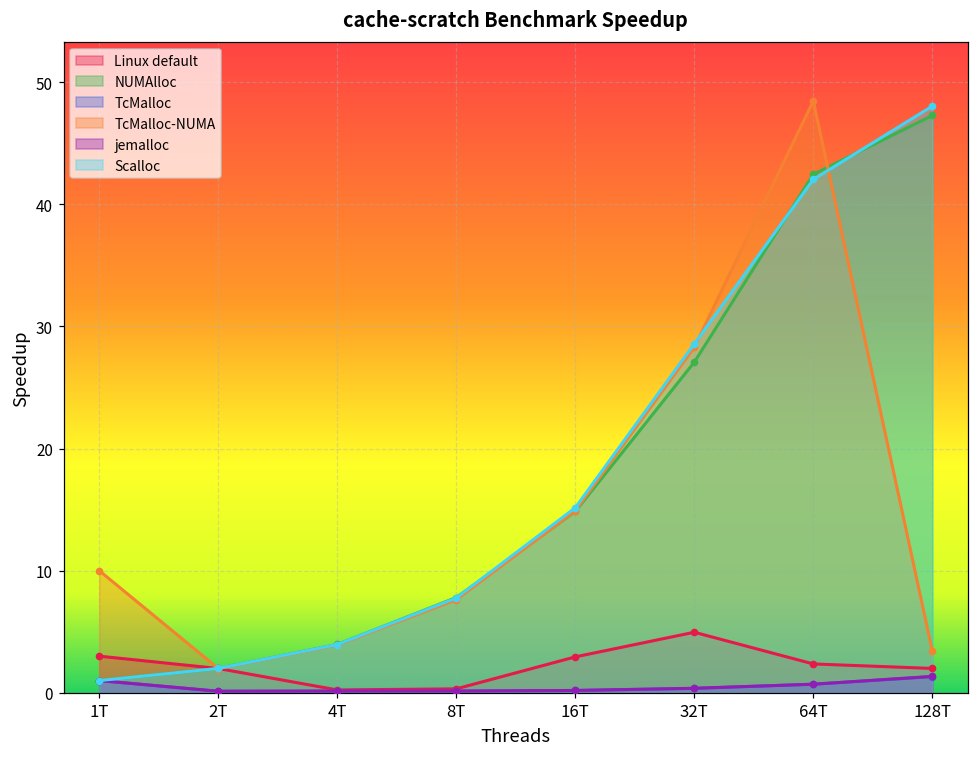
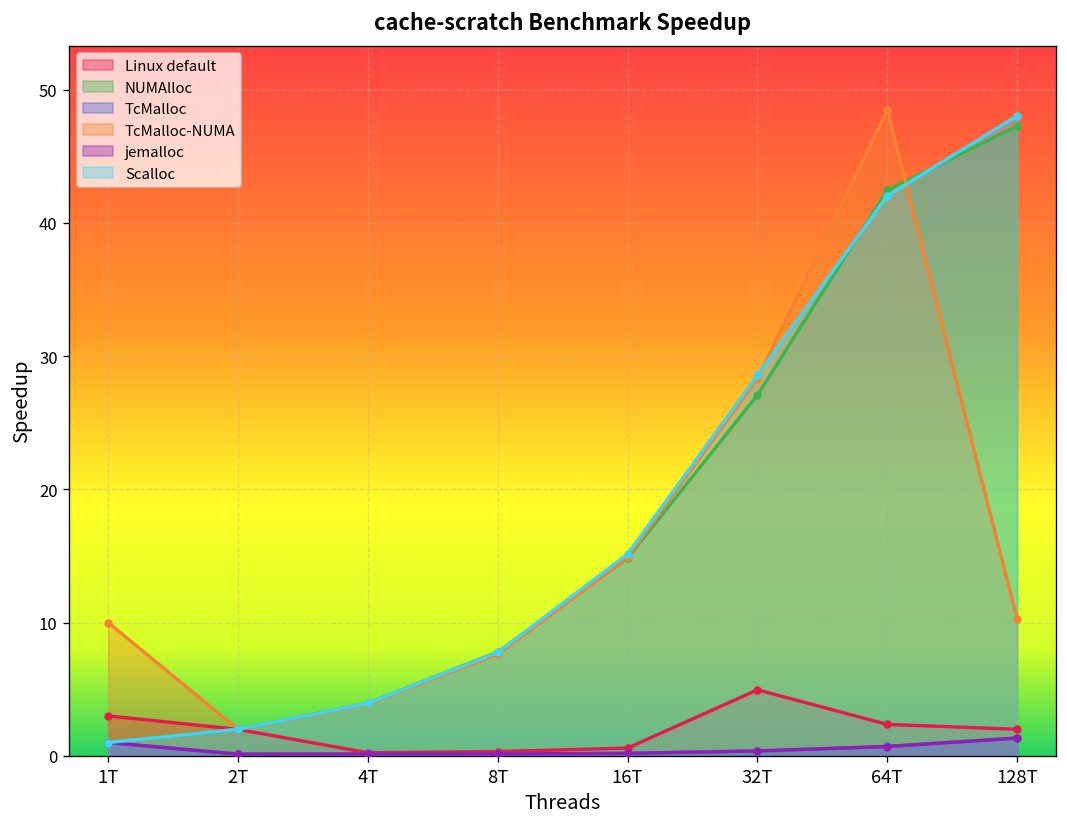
  {
    "Linux default": {
      "1T": 3.0,
-     "16T": 2.9,
+     "16T": 0.6,
      "32T": 5.0,
      "64T": 2.4,
      "128T": 2.0
    },
    "NUMAlloc": {
      "32T": 27.1,
      "64T": 42.5,
      "128T": 47.3
    },
    "jemalloc": {
      "2T": 0.1,
      "16T": 0.2,
      "32T": 0.4,
      "64T": 0.7,
      "128T": 1.3
    },
    "TcMalloc-NUMA": {
      "1T": 10.0,
      "32T": 28.3,
      "64T": 48.5,
-     "128T": 3.4
+     "128T": 10.3
    },
    "Scalloc": {
      "16T": 15.2,
      "32T": 28.6,
      "64T": 42.0,
      "128T": 48.0
    }
  }
